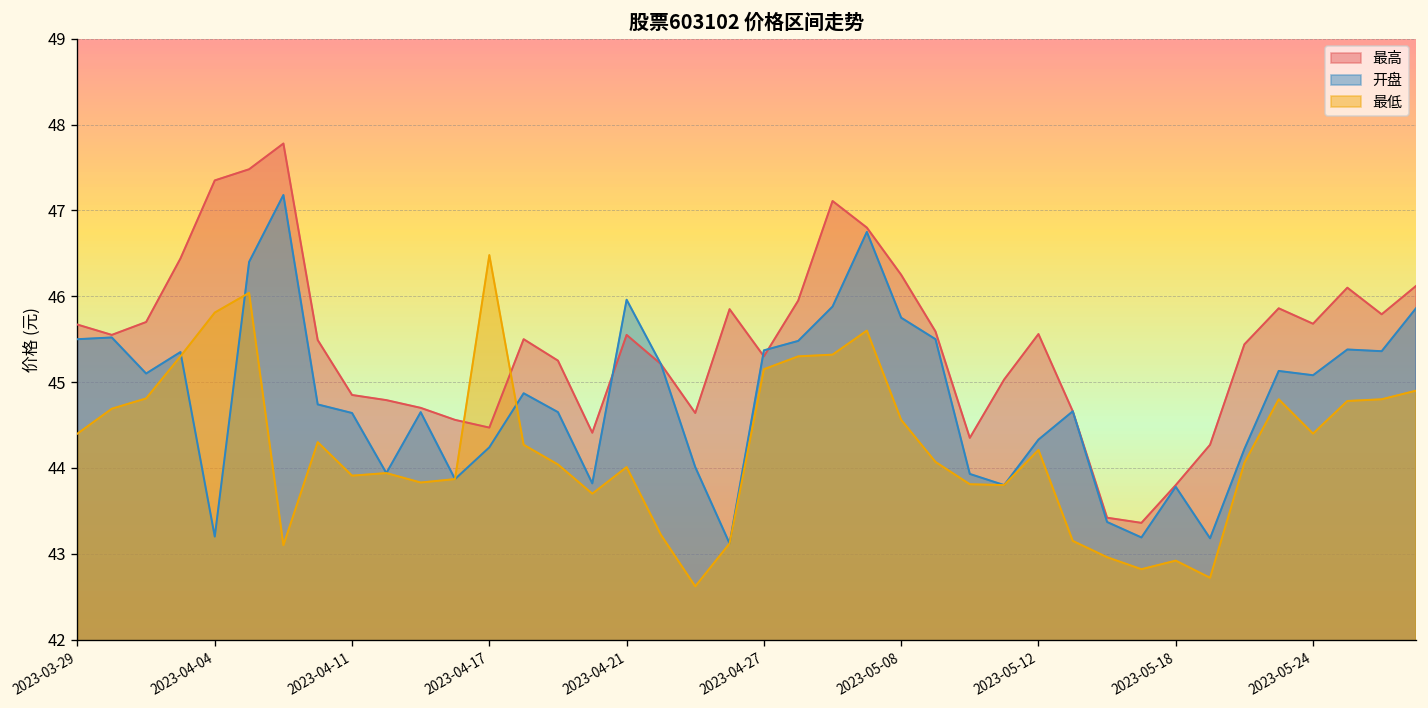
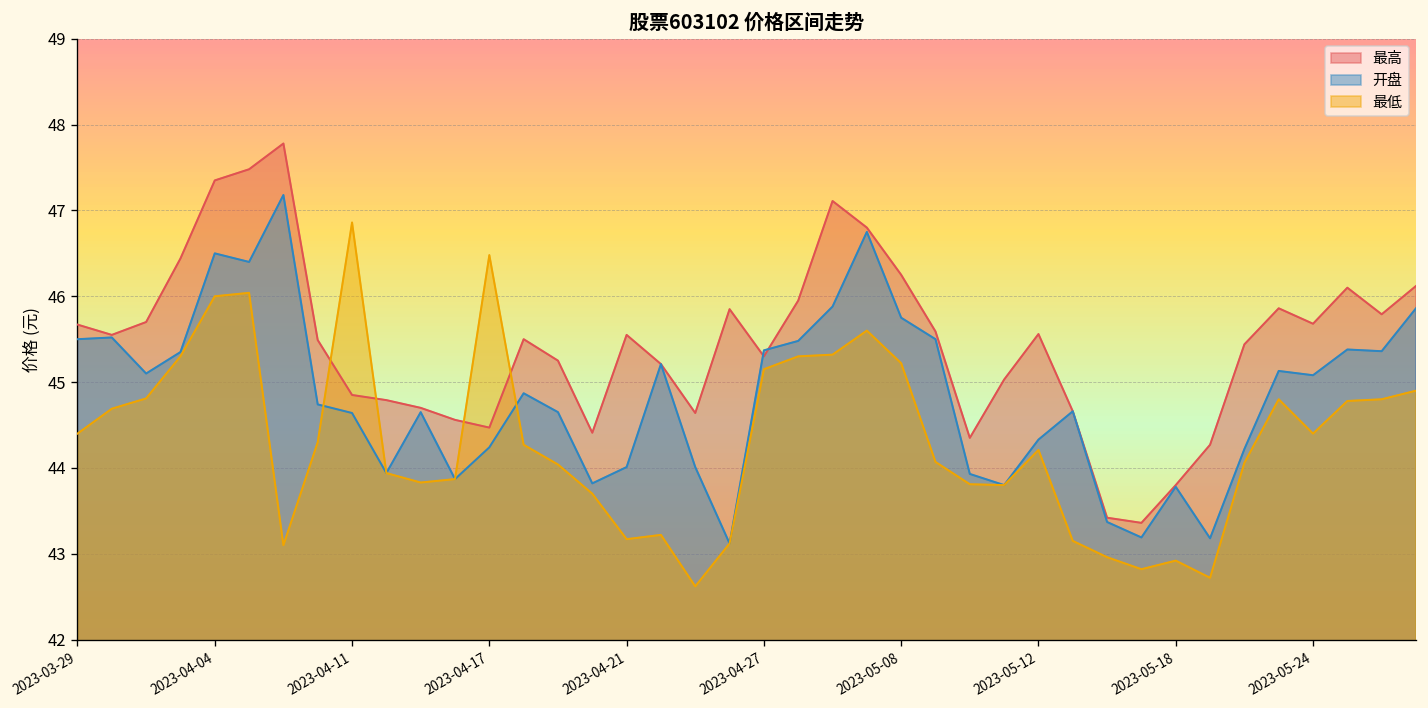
  {
    "最高": {
      "2023-03-29": 45.7,
      "2023-04-04": 47.4,
      "2023-04-11": 44.9,
      "2023-04-17": 44.5,
      "2023-04-21": 45.6,
      "2023-04-27": 45.3,
      "2023-05-08": 46.3,
      "2023-05-12": 45.6,
      "2023-05-24": 45.7
    },
    "开盘": {
      "2023-03-29": 45.5,
-     "2023-04-04": 43.2,
+     "2023-04-04": 46.5,
      "2023-04-11": 44.6,
      "2023-04-17": 44.2,
-     "2023-04-21": 46.0,
+     "2023-04-21": 44.0,
      "2023-04-27": 45.4,
      "2023-05-08": 45.8,
      "2023-05-12": 44.3,
      "2023-05-24": 45.1
    },
    "最低": {
      "2023-03-29": 44.4,
-     "2023-04-04": 45.8,
-     "2023-04-11": 43.9,
+     "2023-04-04": 46.0,
+     "2023-04-11": 46.9,
      "2023-04-17": 46.5,
-     "2023-04-21": 44.0,
+     "2023-04-21": 43.2,
      "2023-04-27": 45.2,
-     "2023-05-08": 44.6,
+     "2023-05-08": 45.2,
      "2023-05-12": 44.2,
      "2023-05-18": 42.9,
      "2023-05-24": 44.4
    }
  }
